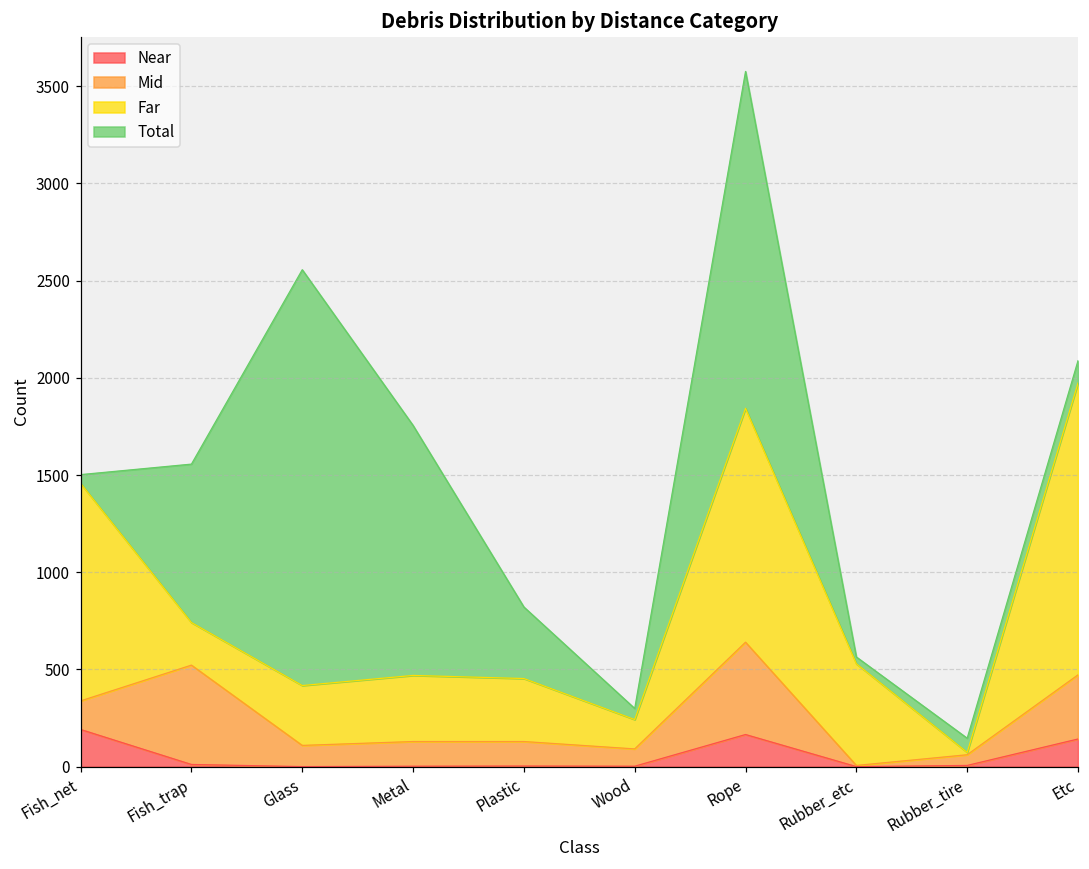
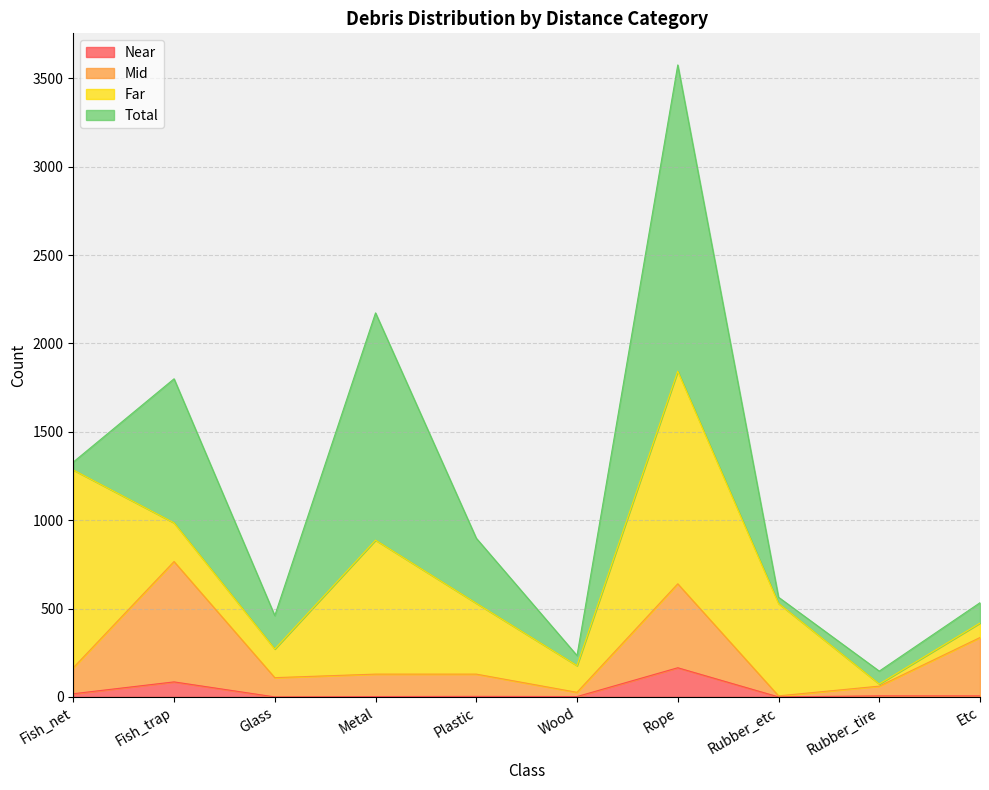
  {
    "Near": {
-     "Fish_net": 190,
-     "Fish_trap": 10,
+     "Fish_net": 20,
+     "Fish_trap": 90,
      "Glass": 0,
      "Metal": 0,
      "Plastic": 0,
      "Wood": 0,
      "Rope": 170,
      "Rubber_tire": 10,
-     "Etc": 140
+     "Etc": 10
    },
    "Mid": {
      "Fish_net": 150,
-     "Fish_trap": 510,
+     "Fish_trap": 680,
      "Glass": 110,
      "Metal": 130,
      "Plastic": 130,
-     "Wood": 90,
+     "Wood": 20,
      "Rope": 480,
      "Etc": 330
    },
    "Far": {
      "Fish_net": 1120,
      "Fish_trap": 220,
-     "Glass": 310,
-     "Metal": 340,
-     "Plastic": 320,
+     "Glass": 160,
+     "Metal": 760,
+     "Plastic": 400,
      "Wood": 150,
      "Rope": 1200,
      "Rubber_etc": 520,
-     "Etc": 1500
+     "Etc": 80
    },
    "Total": {
      "Fish_net": 50,
      "Fish_trap": 820,
-     "Glass": 2140,
+     "Glass": 190,
      "Metal": 1290,
      "Plastic": 370,
      "Wood": 60,
      "Rope": 1730,
      "Rubber_etc": 40,
      "Rubber_tire": 70,
      "Etc": 120
    }
  }
